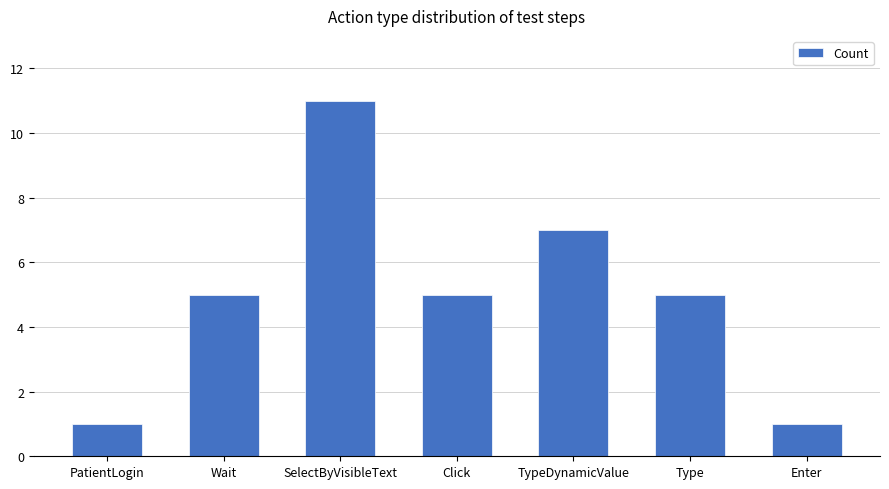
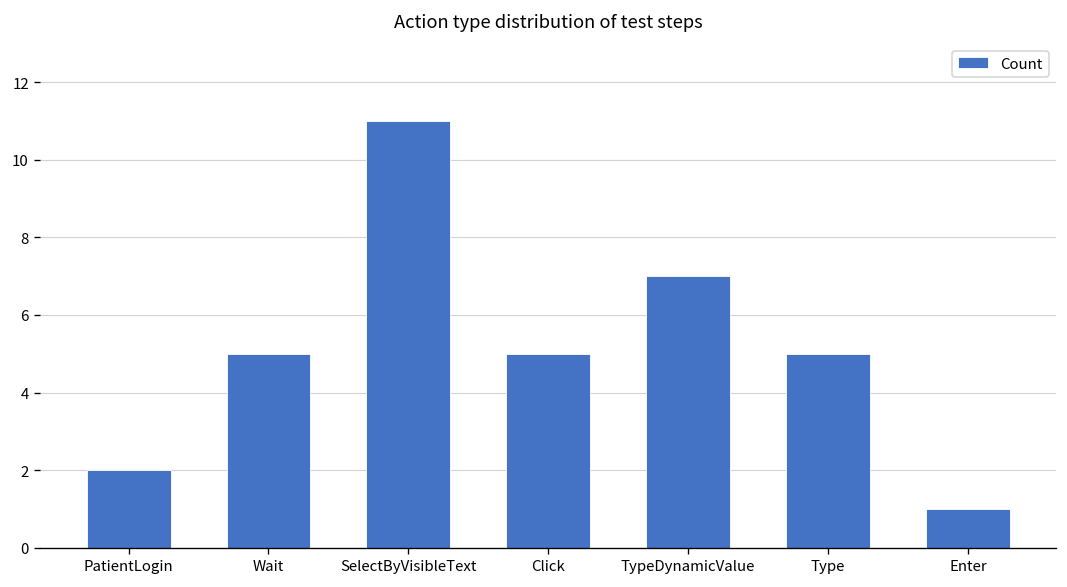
  {
-   "PatientLogin": 1,
+   "PatientLogin": 2,
    "Wait": 5,
    "SelectByVisibleText": 11,
    "Click": 5,
    "TypeDynamicValue": 7,
    "Type": 5,
    "Enter": 1
  }
